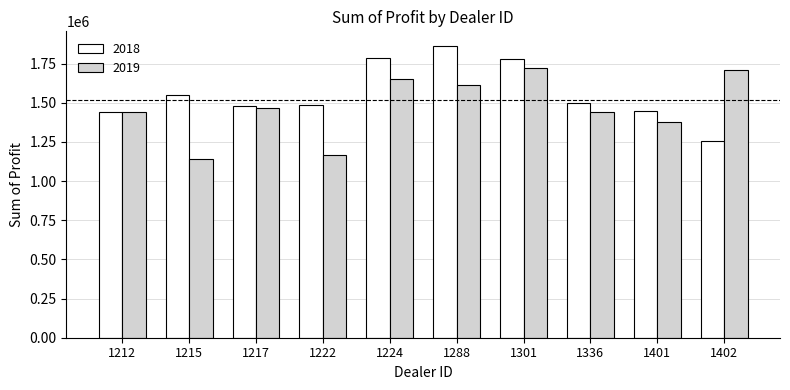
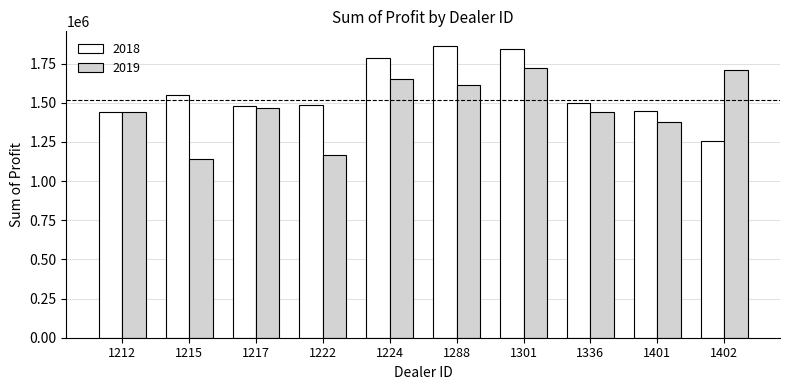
  {
    "2018": {
      "1212": 1440000,
      "1215": 1550000,
      "1217": 1480000,
      "1222": 1490000,
      "1224": 1790000,
      "1288": 1860000,
-     "1301": 1780000,
+     "1301": 1850000,
      "1336": 1500000,
      "1401": 1450000,
      "1402": 1250000
    },
    "2019": {
      "1212": 1440000,
      "1215": 1140000,
      "1217": 1470000,
      "1222": 1160000,
      "1224": 1650000,
      "1288": 1610000,
      "1301": 1720000,
      "1336": 1440000,
      "1401": 1380000,
      "1402": 1710000
    }
  }
